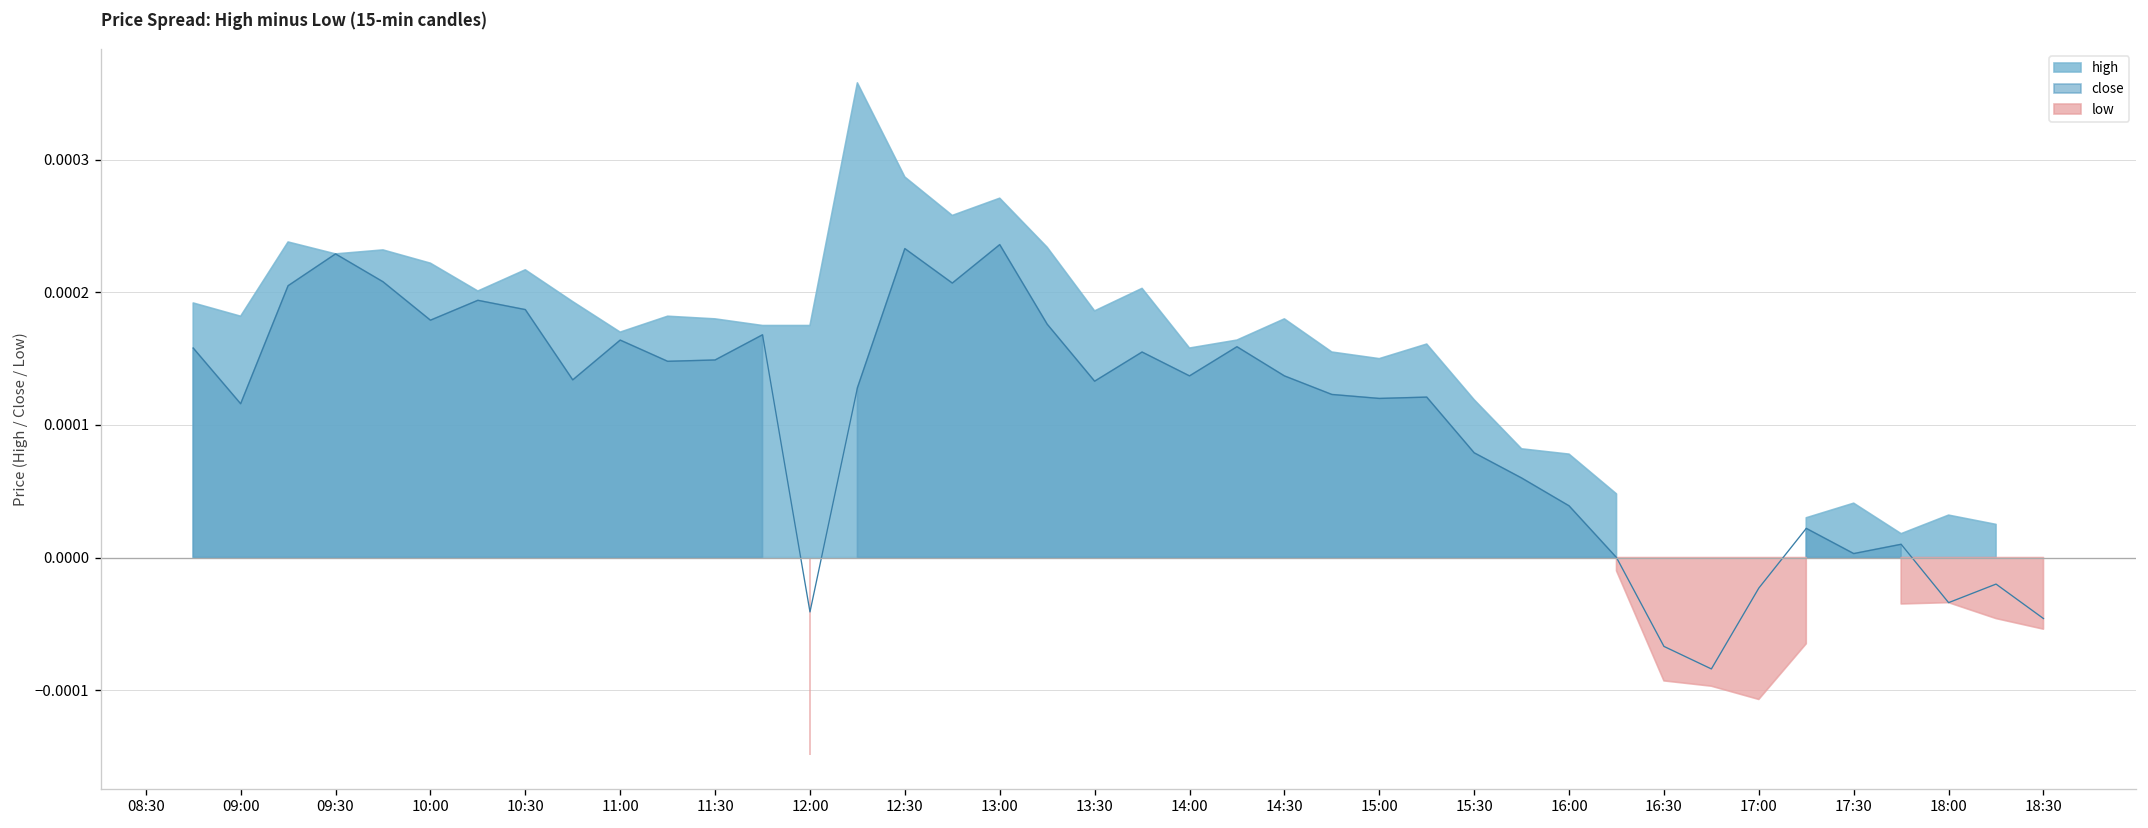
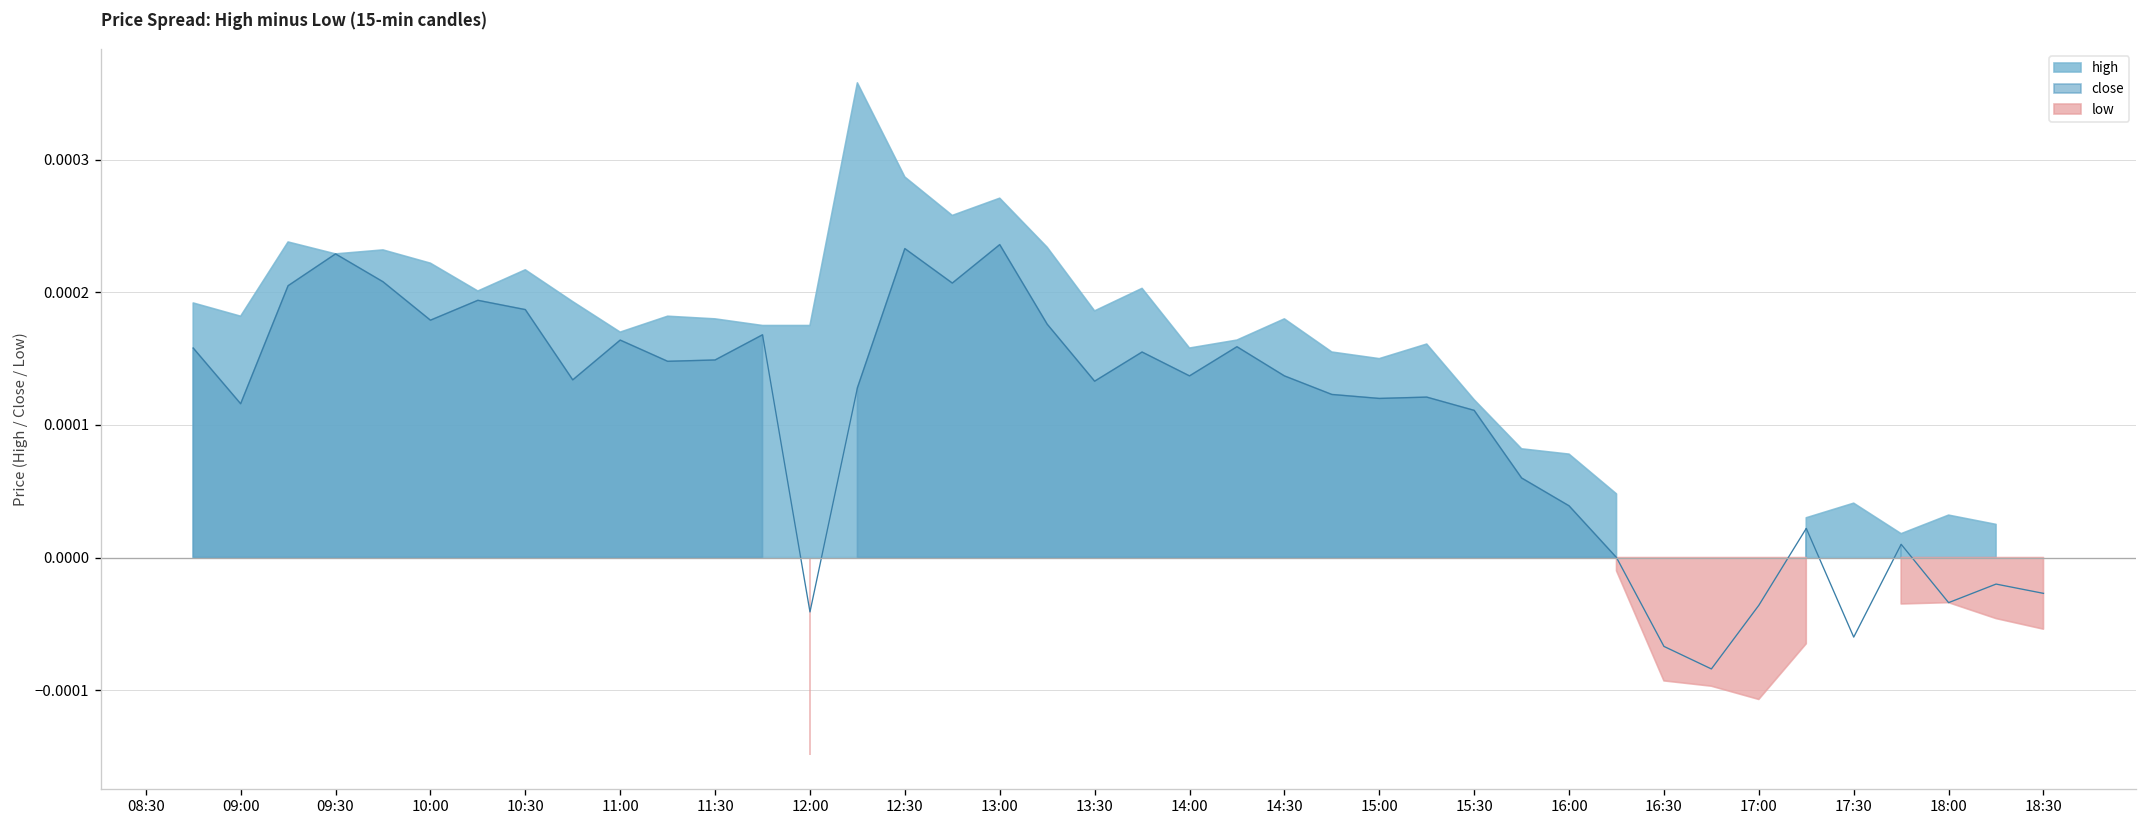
  {
    "09:00": 0.000116,
    "09:30": 0.000229,
    "10:00": 0.000179,
    "10:30": 0.000187,
    "11:00": 0.000164,
    "11:30": 0.000149,
    "12:00": -0.000041,
    "12:30": 0.000233,
    "13:00": 0.000236,
    "13:30": 0.000133,
    "14:00": 0.000137,
    "14:30": 0.000137,
    "15:00": 0.000120,
-   "15:30": 0.000079,
+   "15:30": 0.000111,
    "16:00": 0.000039,
    "16:30": -0.000067,
-   "17:00": -0.000023,
-   "17:30": 0.000003,
+   "17:00": -0.000036,
+   "17:30": -0.000060,
    "18:00": -0.000034,
-   "18:30": -0.000046
+   "18:30": -0.000027
  }
